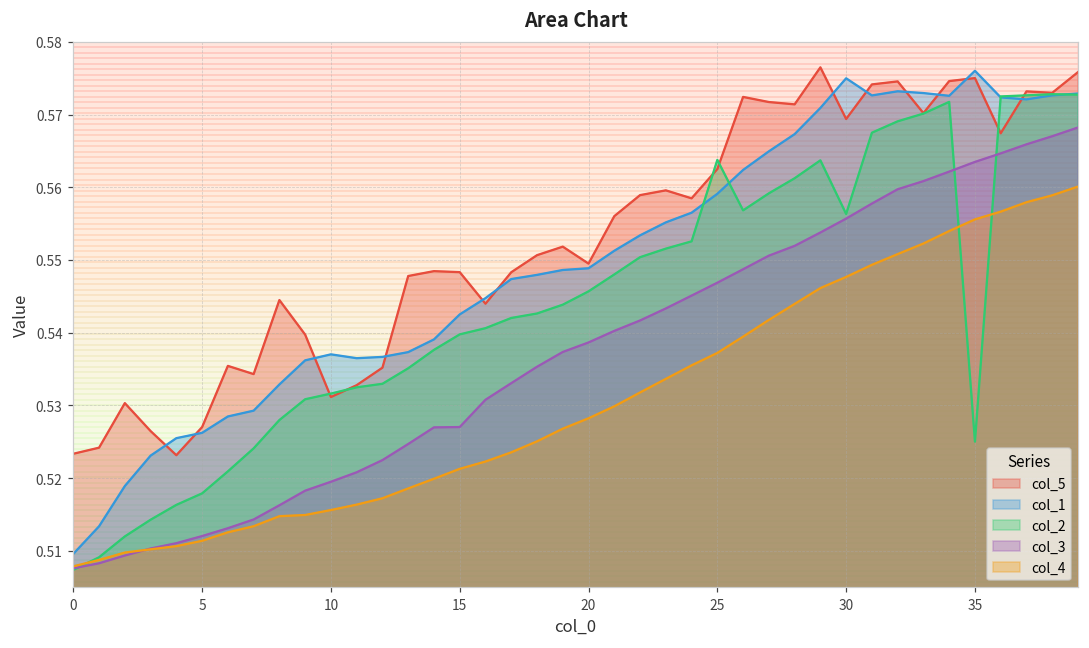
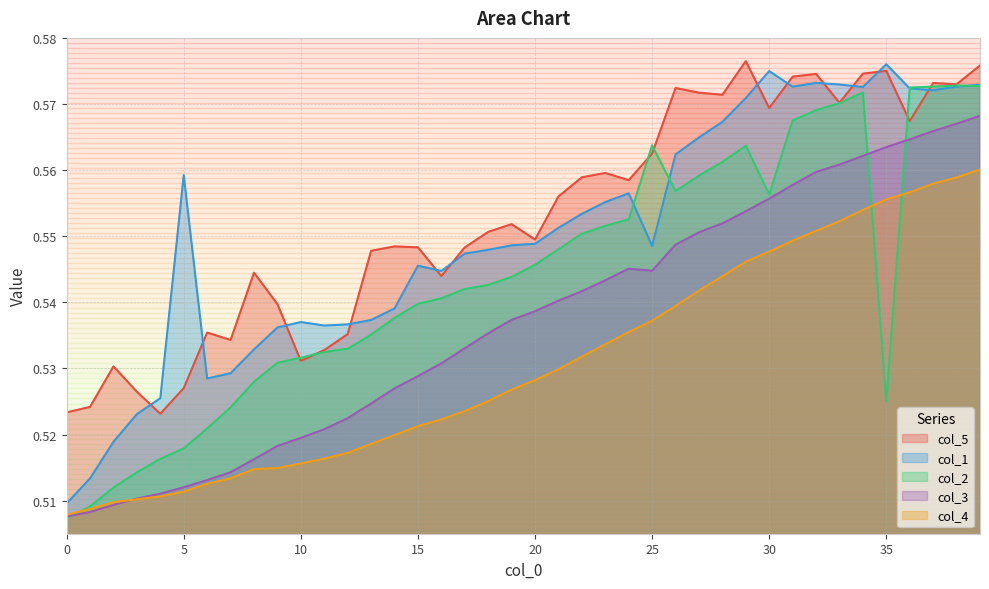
  {
    "col_1": {
      "0": 0.510,
-     "5": 0.526,
+     "5": 0.559,
      "10": 0.537,
-     "15": 0.543,
+     "15": 0.546,
      "20": 0.549,
-     "25": 0.559,
+     "25": 0.549,
      "30": 0.575,
      "35": 0.576
    },
    "col_2": {
      "5": 0.518,
      "10": 0.532,
      "15": 0.540,
      "20": 0.546,
      "25": 0.564,
      "30": 0.556,
      "35": 0.525
    },
    "col_3": {
      "5": 0.512,
      "10": 0.519,
-     "15": 0.527,
+     "15": 0.529,
      "20": 0.539,
-     "25": 0.547,
+     "25": 0.545,
      "30": 0.556,
      "35": 0.563
    }
  }
